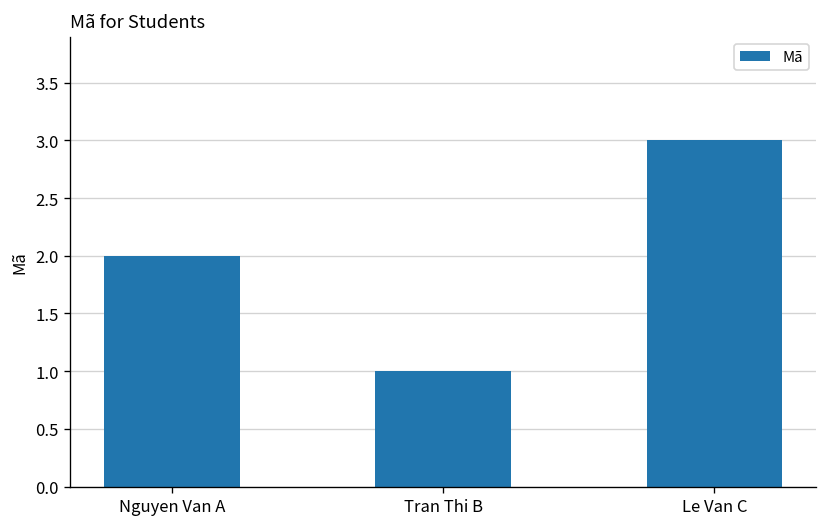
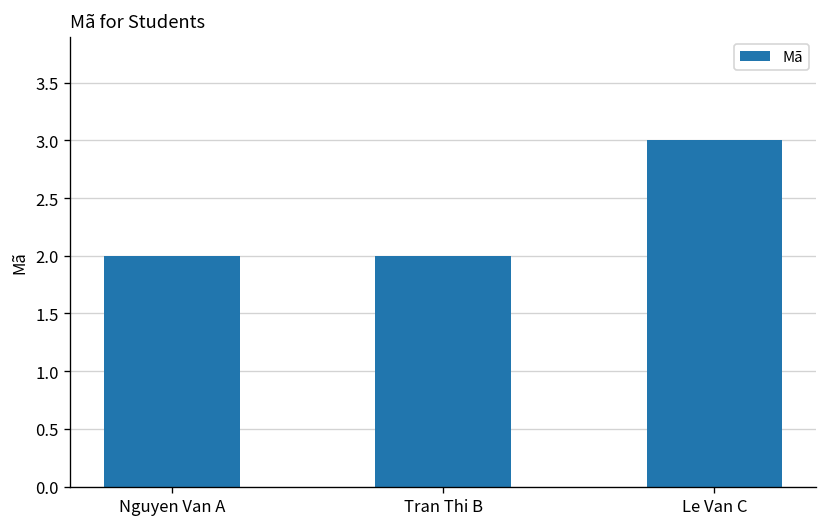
  {
    "Nguyen Van A": 2,
-   "Tran Thi B": 1,
+   "Tran Thi B": 2,
    "Le Van C": 3
  }
